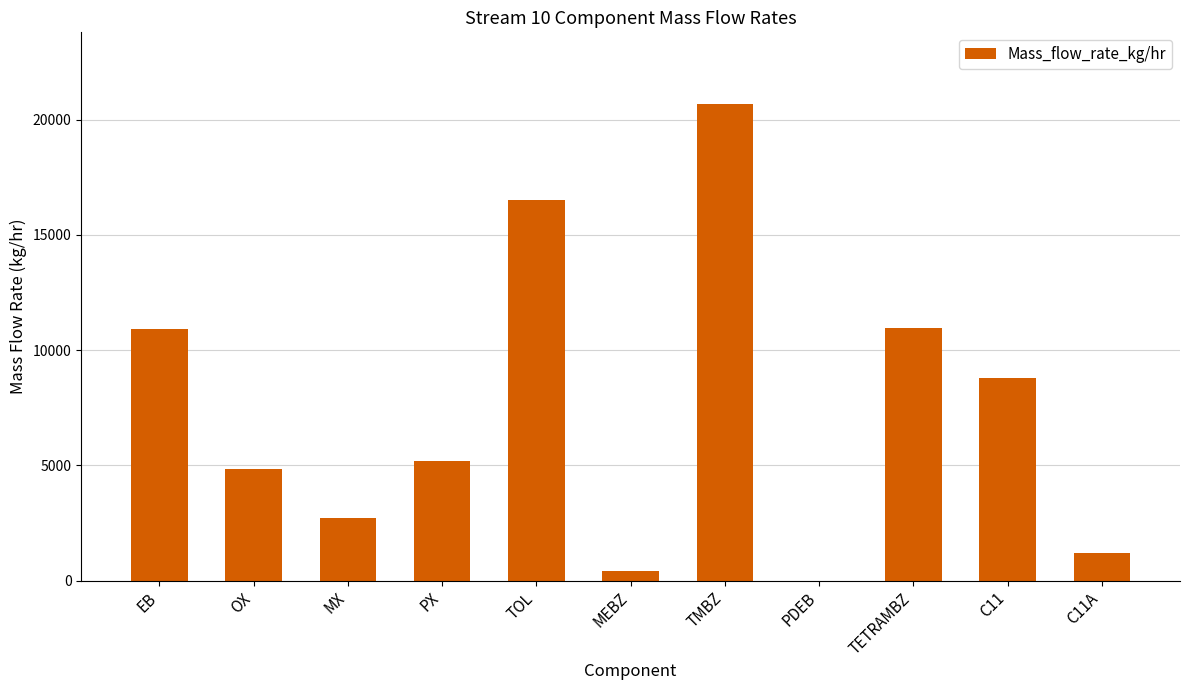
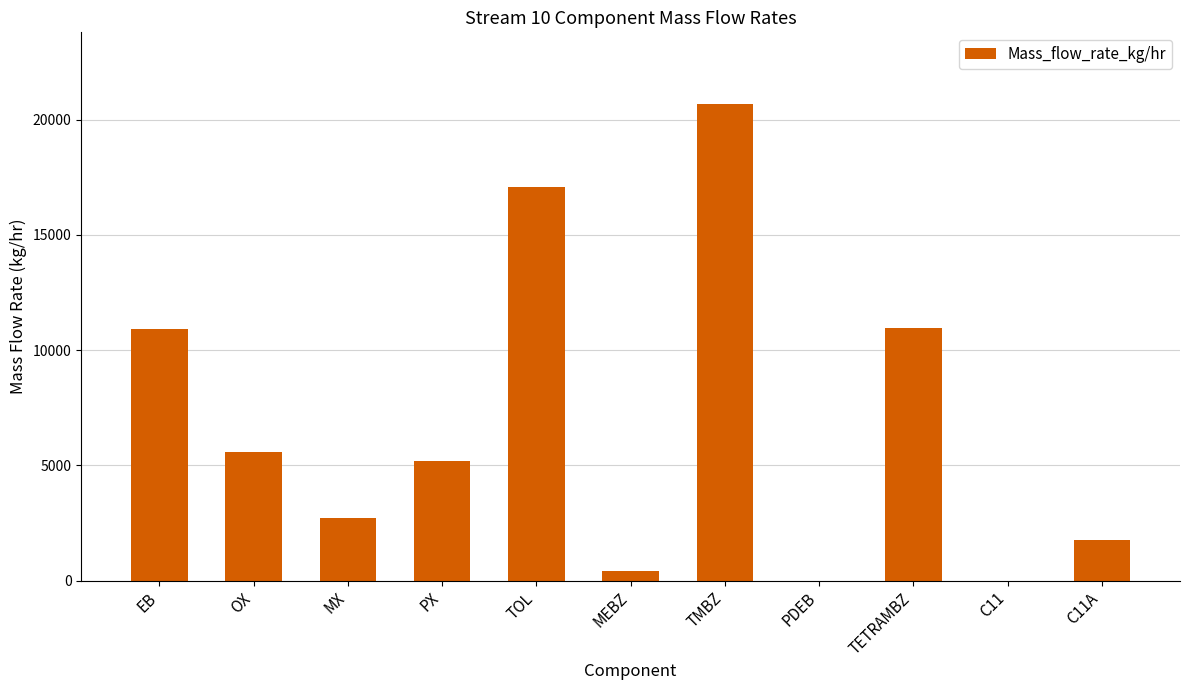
  {
    "EB": 10900,
-   "OX": 4800,
+   "OX": 5600,
    "MX": 2700,
    "PX": 5200,
-   "TOL": 16500,
+   "TOL": 17100,
    "MEBZ": 400,
    "TMBZ": 20700,
    "PDEB": 0,
    "TETRAMBZ": 10900,
-   "C11": 8800,
-   "C11A": 1200
+   "C11": 0,
+   "C11A": 1800
  }
